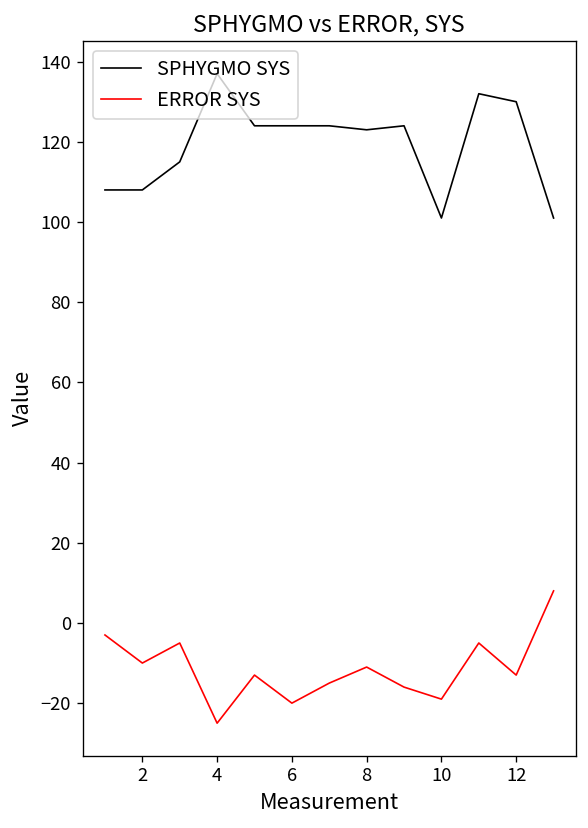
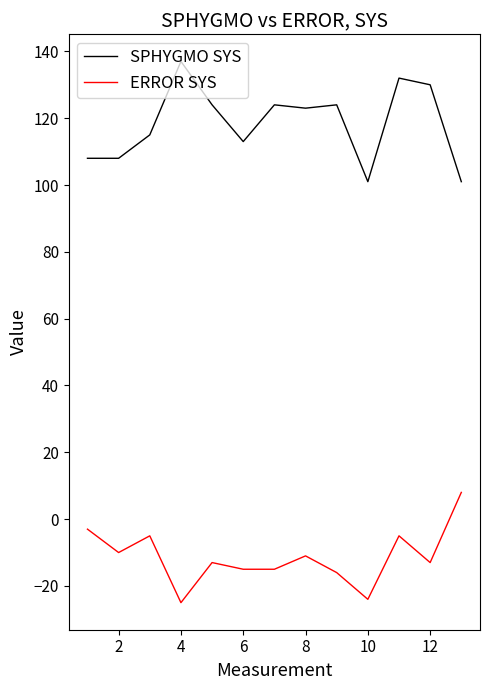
  {
    "SPHYGMO SYS": {
      "2": 108,
-     "6": 124,
+     "6": 113,
      "8": 123,
      "10": 101,
      "12": 130
    },
    "ERROR SYS": {
      "2": -10,
      "4": -25,
-     "6": -20,
+     "6": -15,
      "8": -11,
-     "10": -19,
+     "10": -24,
      "12": -13
    }
  }
